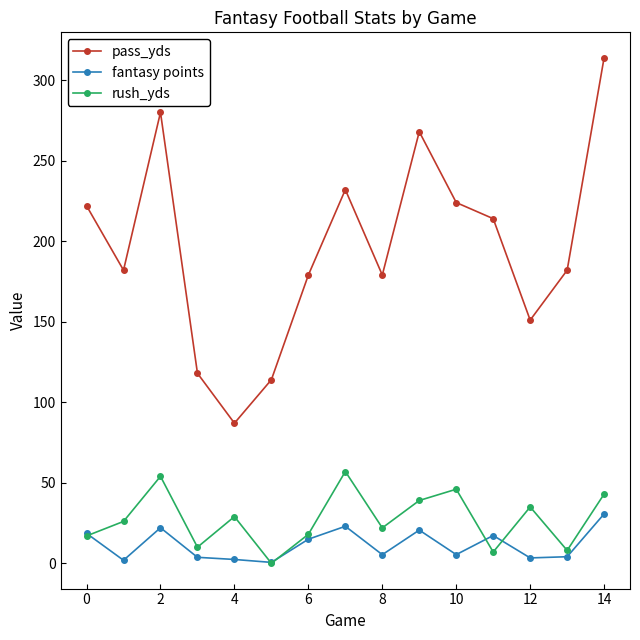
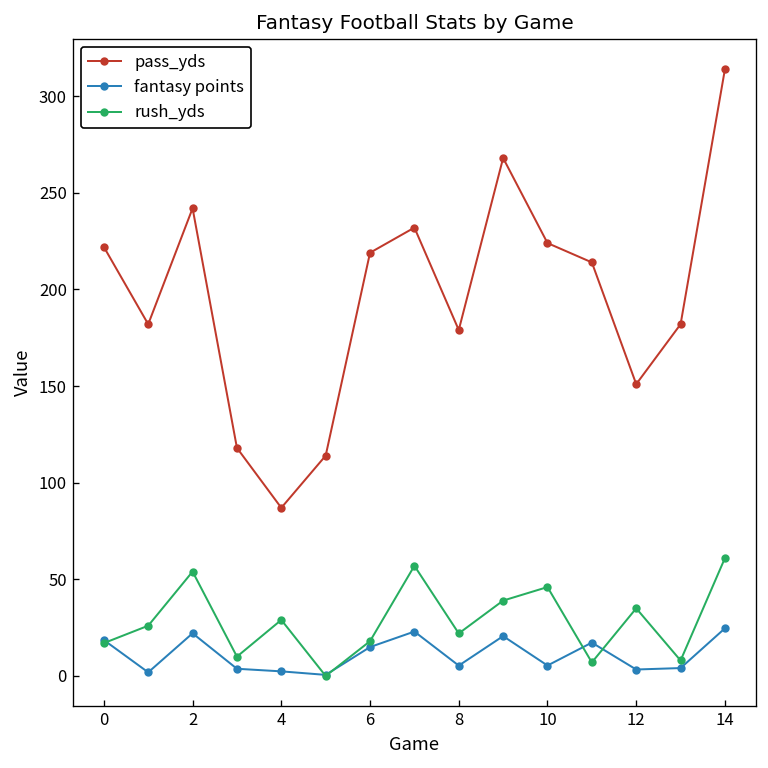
  {
    "pass_yds": {
      "0": 222,
-     "2": 280,
+     "2": 242,
      "4": 87,
-     "6": 179,
+     "6": 219,
      "8": 179,
      "10": 224,
      "12": 151,
      "14": 314
    },
    "fantasy points": {
      "2": 22,
      "4": 2,
      "6": 15,
      "8": 5,
      "10": 5,
      "12": 3,
-     "14": 31
+     "14": 25
    },
    "rush_yds": {
      "2": 54,
      "4": 29,
      "6": 18,
      "8": 22,
      "10": 46,
      "12": 35,
-     "14": 43
+     "14": 61
    }
  }
